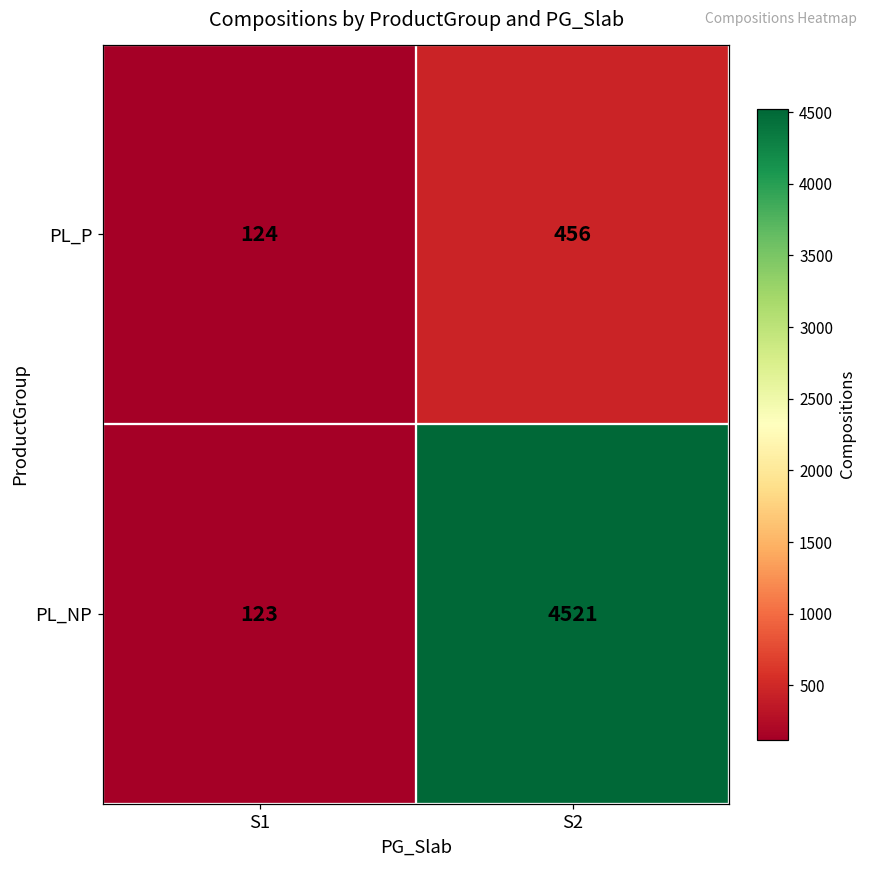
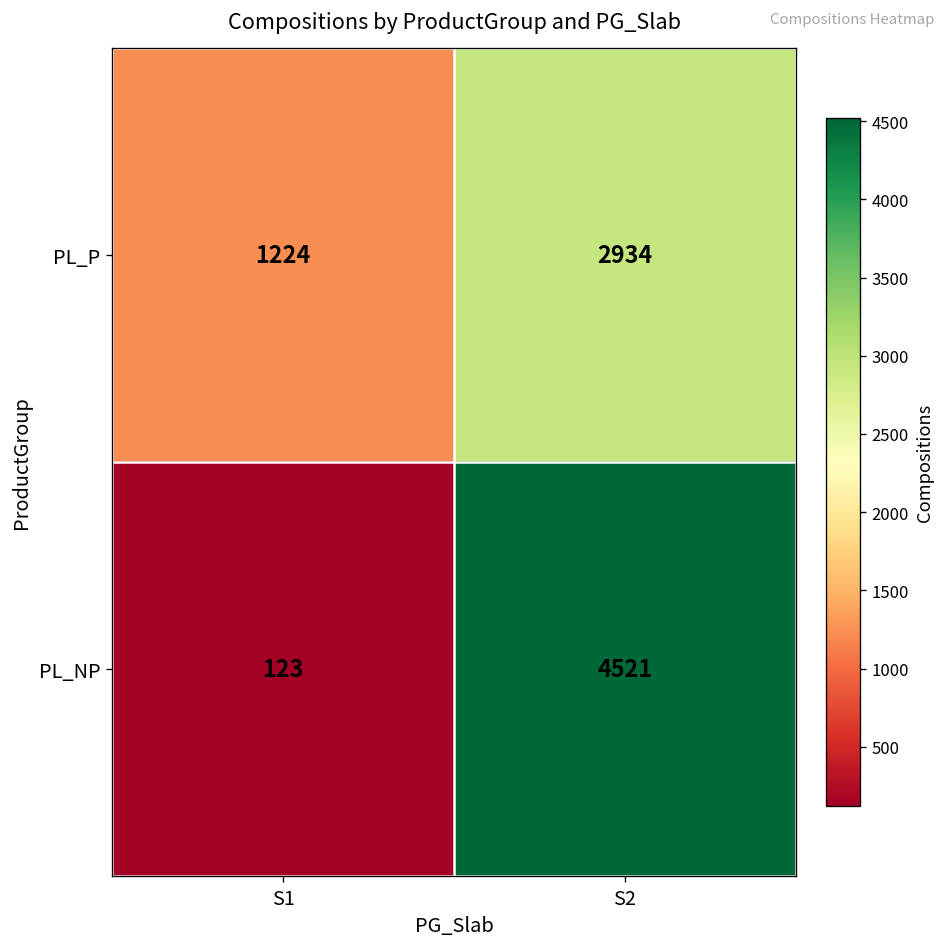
  {
    "PL_P": {
-     "S1": 124,
-     "S2": 456
+     "S1": 1224,
+     "S2": 2934
    },
    "PL_NP": {
      "S1": 123,
      "S2": 4521
    }
  }
